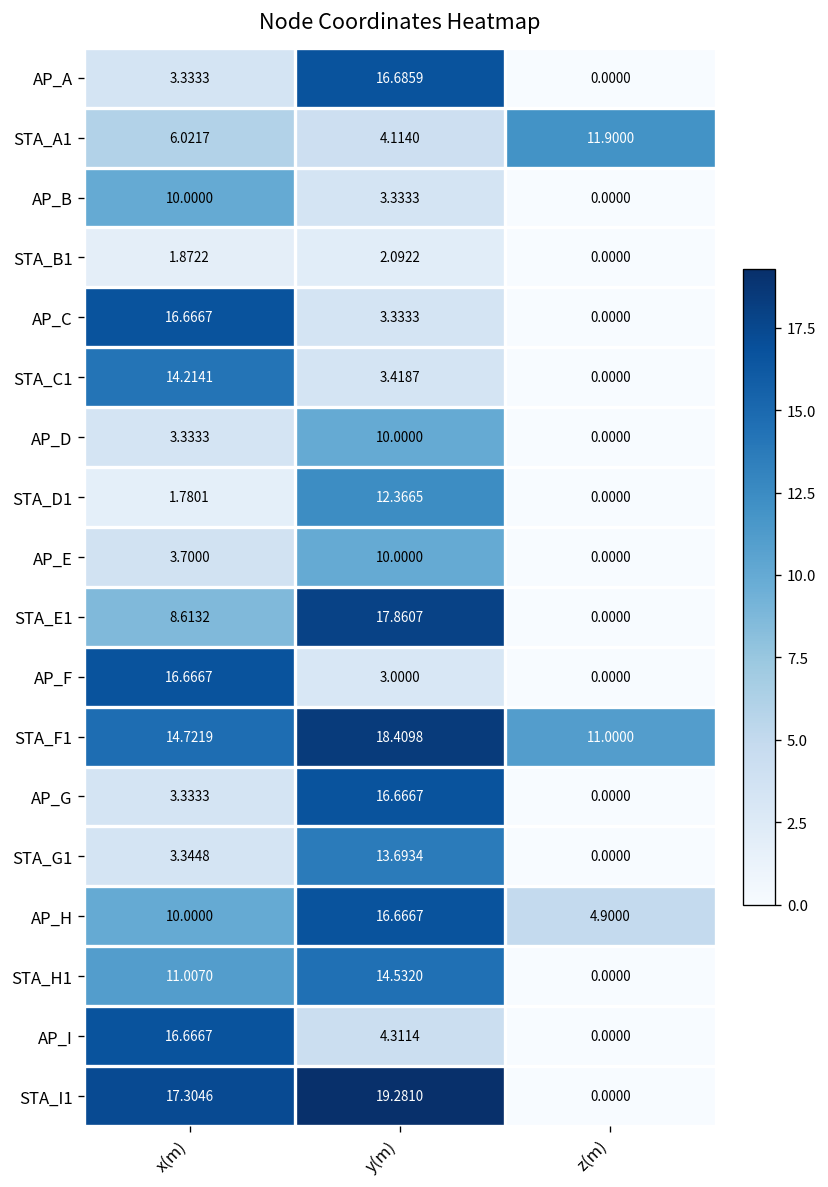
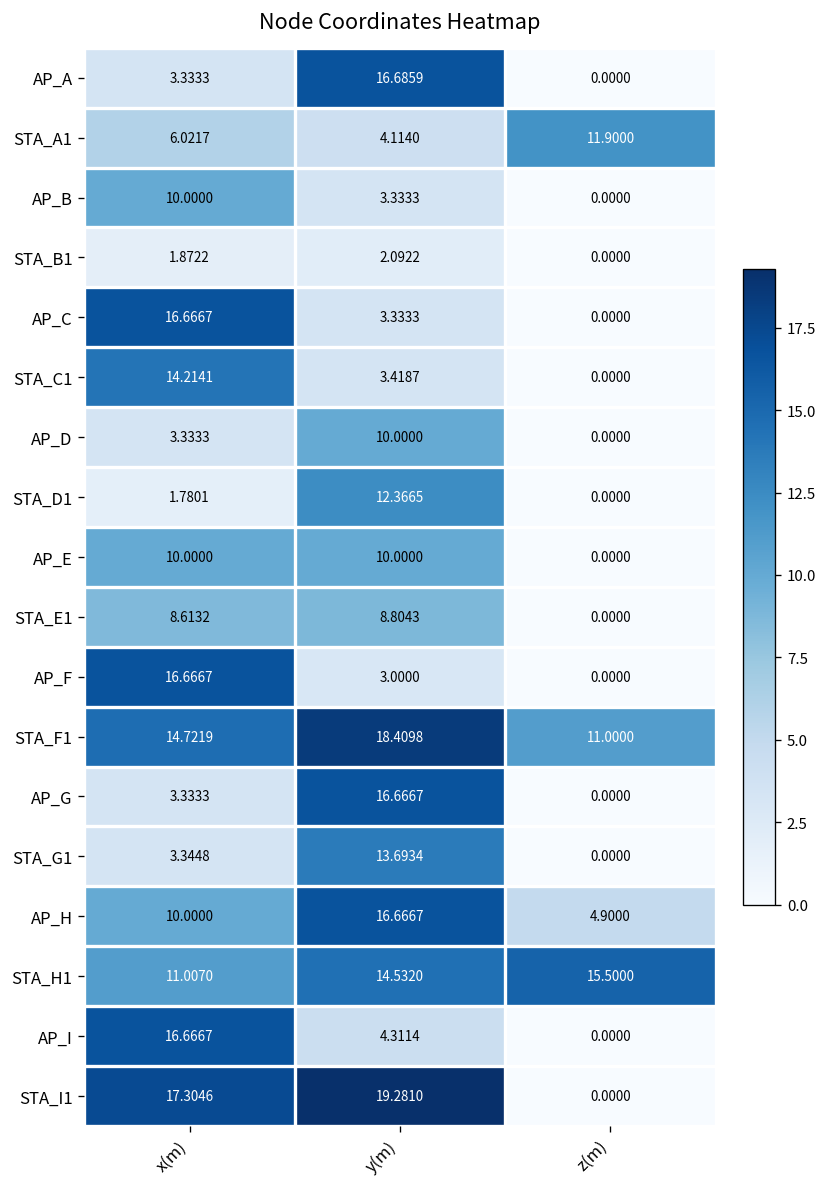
  {
    "AP_A": {
      "x(m)": 3.3333,
      "y(m)": 16.6859,
      "z(m)": 0.0000
    },
    "STA_A1": {
      "x(m)": 6.0217,
      "y(m)": 4.1140,
      "z(m)": 11.9000
    },
    "AP_B": {
      "x(m)": 10.0000,
      "y(m)": 3.3333,
      "z(m)": 0.0000
    },
    "STA_B1": {
      "x(m)": 1.8722,
      "y(m)": 2.0922,
      "z(m)": 0.0000
    },
    "AP_C": {
      "x(m)": 16.6667,
      "y(m)": 3.3333,
      "z(m)": 0.0000
    },
    "STA_C1": {
      "x(m)": 14.2141,
      "y(m)": 3.4187,
      "z(m)": 0.0000
    },
    "AP_D": {
      "x(m)": 3.3333,
      "y(m)": 10.0000,
      "z(m)": 0.0000
    },
    "STA_D1": {
      "x(m)": 1.7801,
      "y(m)": 12.3665,
      "z(m)": 0.0000
    },
    "AP_E": {
-     "x(m)": 3.7000,
+     "x(m)": 10.0000,
      "y(m)": 10.0000,
      "z(m)": 0.0000
    },
    "STA_E1": {
      "x(m)": 8.6132,
-     "y(m)": 17.8607,
+     "y(m)": 8.8043,
      "z(m)": 0.0000
    },
    "AP_F": {
      "x(m)": 16.6667,
      "y(m)": 3.0000,
      "z(m)": 0.0000
    },
    "STA_F1": {
      "x(m)": 14.7219,
      "y(m)": 18.4098,
      "z(m)": 11.0000
    },
    "AP_G": {
      "x(m)": 3.3333,
      "y(m)": 16.6667,
      "z(m)": 0.0000
    },
    "STA_G1": {
      "x(m)": 3.3448,
      "y(m)": 13.6934,
      "z(m)": 0.0000
    },
    "AP_H": {
      "x(m)": 10.0000,
      "y(m)": 16.6667,
      "z(m)": 4.9000
    },
    "STA_H1": {
      "x(m)": 11.0070,
      "y(m)": 14.5320,
-     "z(m)": 0.0000
+     "z(m)": 15.5000
    },
    "AP_I": {
      "x(m)": 16.6667,
      "y(m)": 4.3114,
      "z(m)": 0.0000
    },
    "STA_I1": {
      "x(m)": 17.3046,
      "y(m)": 19.2810,
      "z(m)": 0.0000
    }
  }
